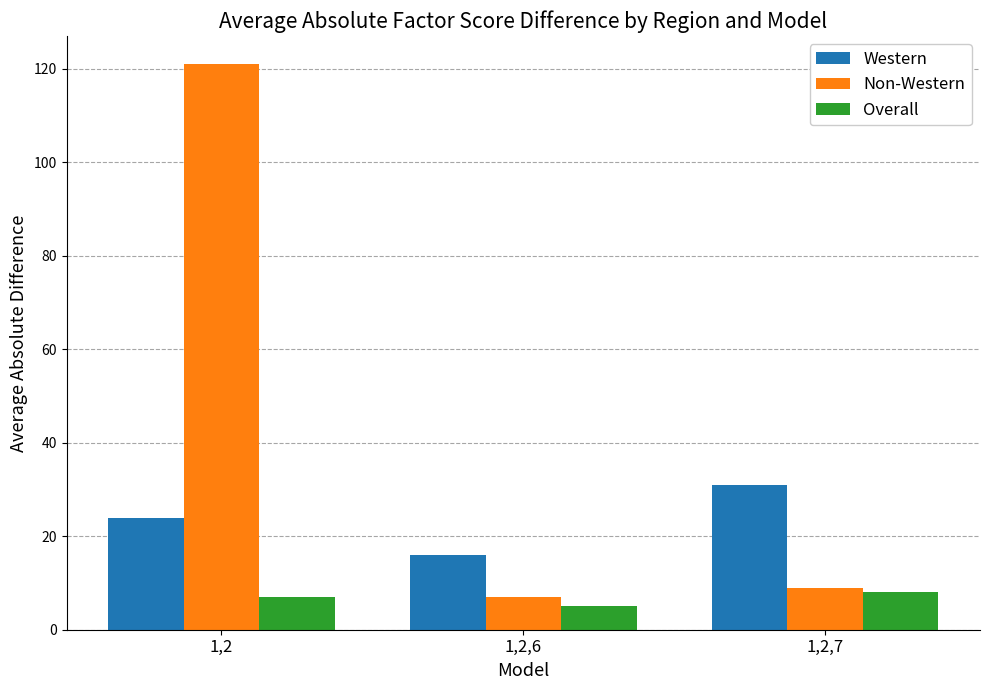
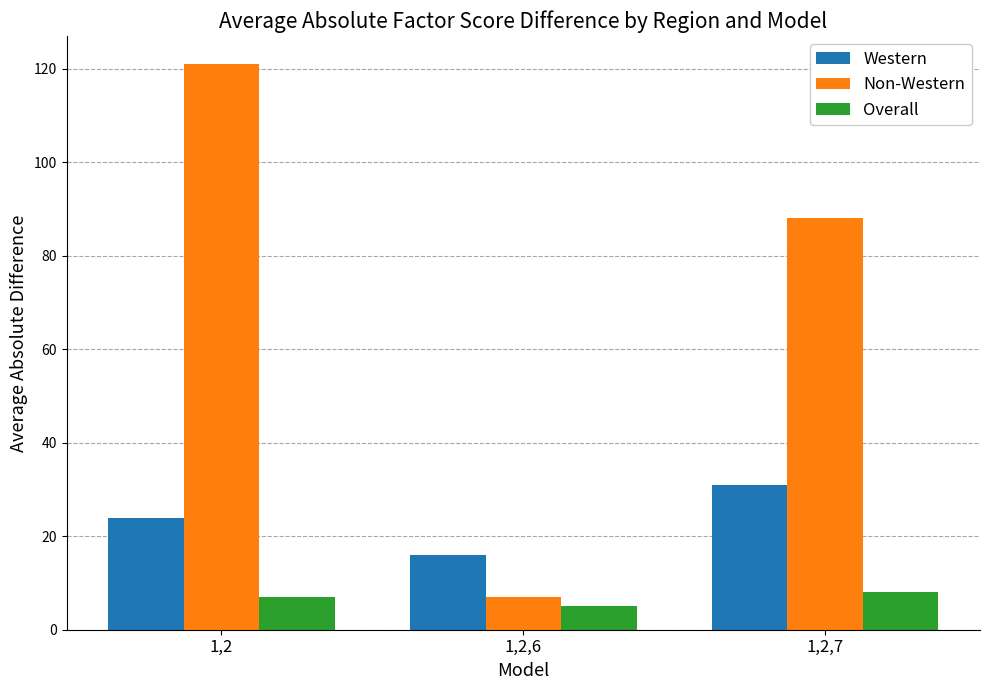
  {
    "Western": {
      "1,2": 24,
      "1,2,6": 16,
      "1,2,7": 31
    },
    "Non-Western": {
      "1,2": 121,
      "1,2,6": 7,
-     "1,2,7": 9
+     "1,2,7": 88
    },
    "Overall": {
      "1,2": 7,
      "1,2,6": 5,
      "1,2,7": 8
    }
  }
